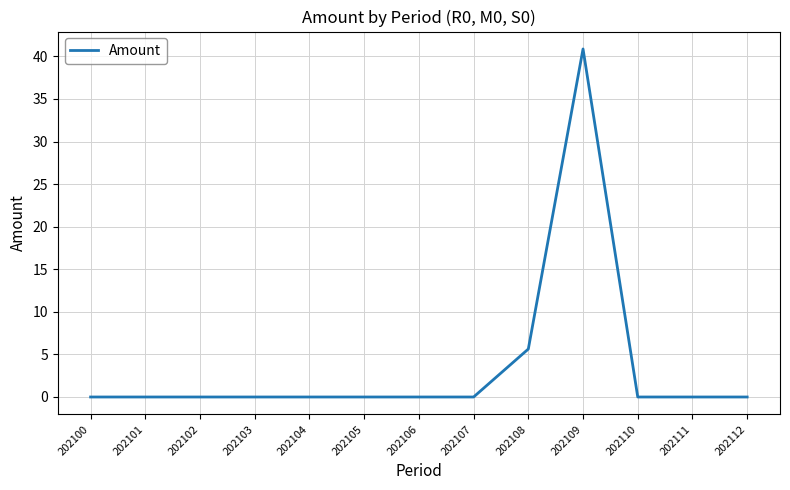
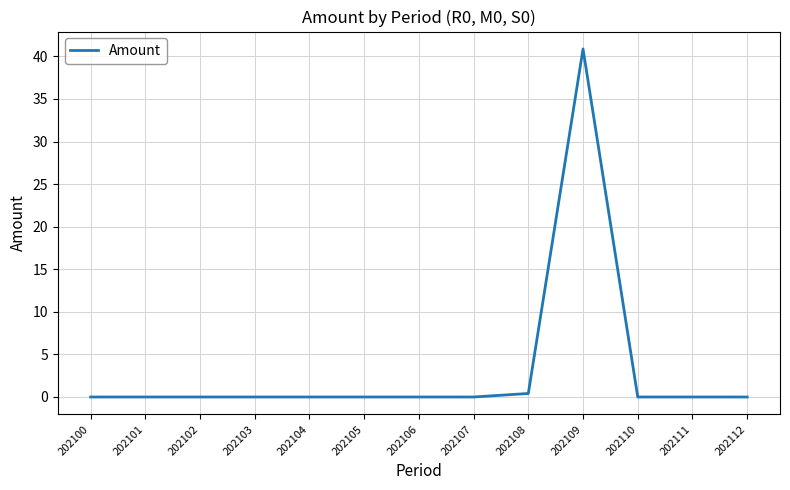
  {
    "202100": 0,
    "202101": 0,
    "202102": 0,
    "202103": 0,
    "202104": 0,
    "202105": 0,
    "202106": 0,
    "202107": 0,
-   "202108": 6,
+   "202108": 0,
    "202109": 41,
    "202110": 0,
    "202111": 0,
    "202112": 0
  }
